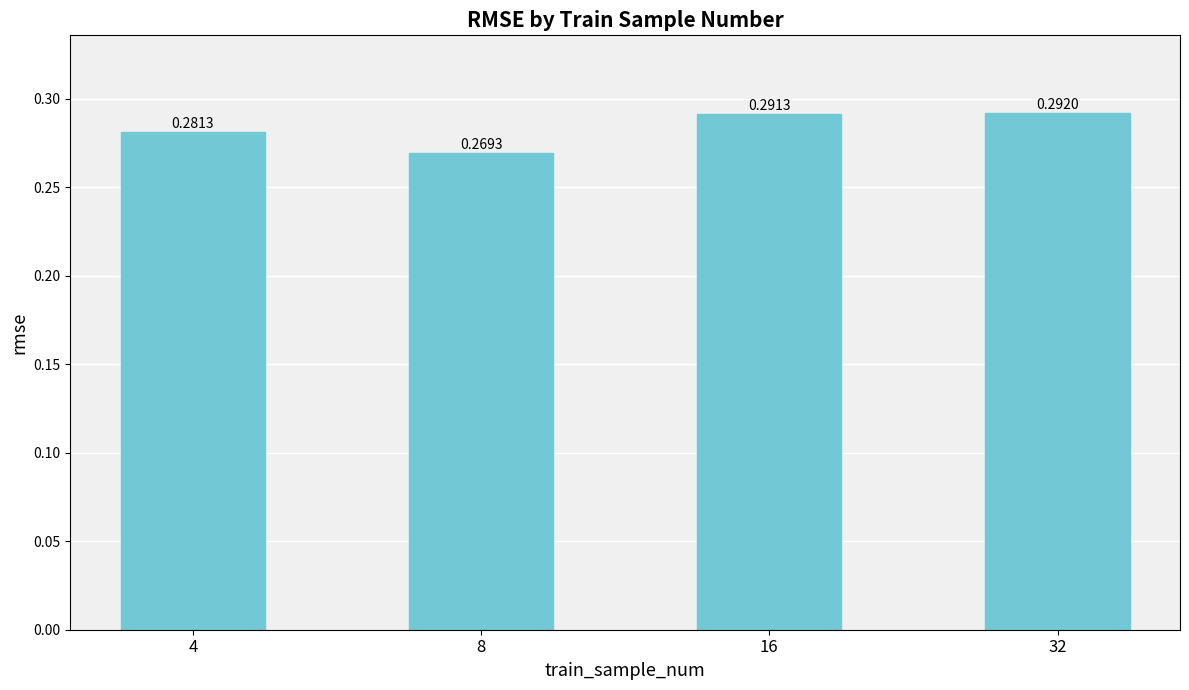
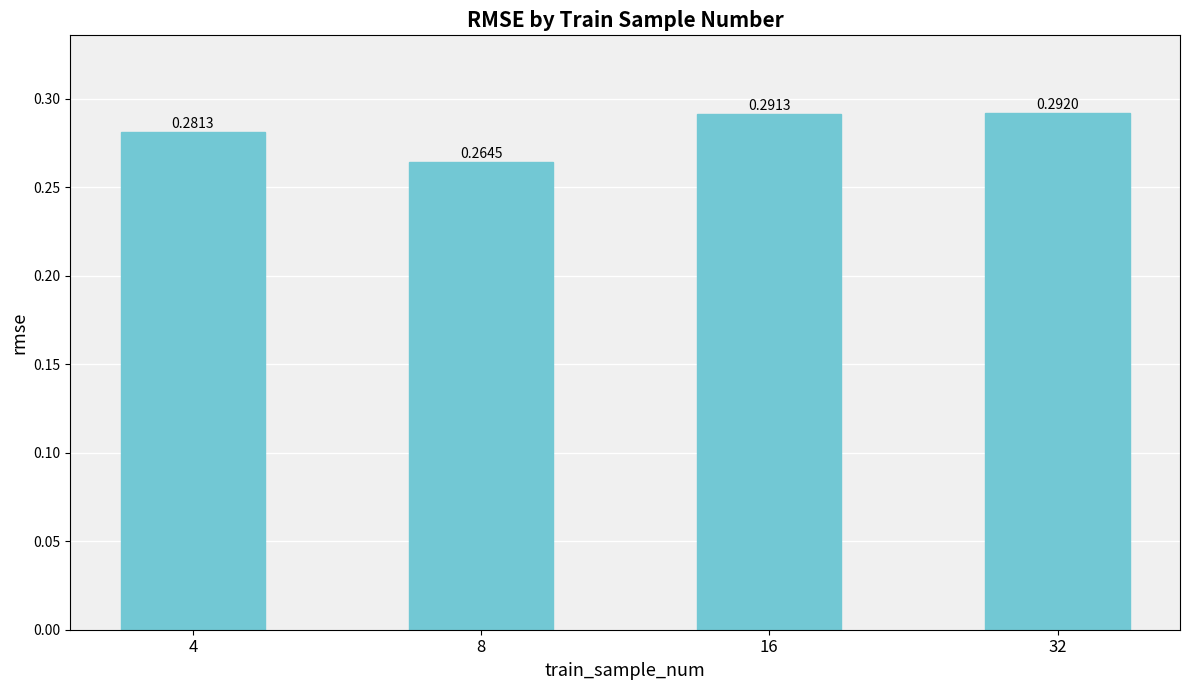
  {
    "4": 0.2813,
-   "8": 0.2693,
+   "8": 0.2645,
    "16": 0.2913,
    "32": 0.2920
  }
